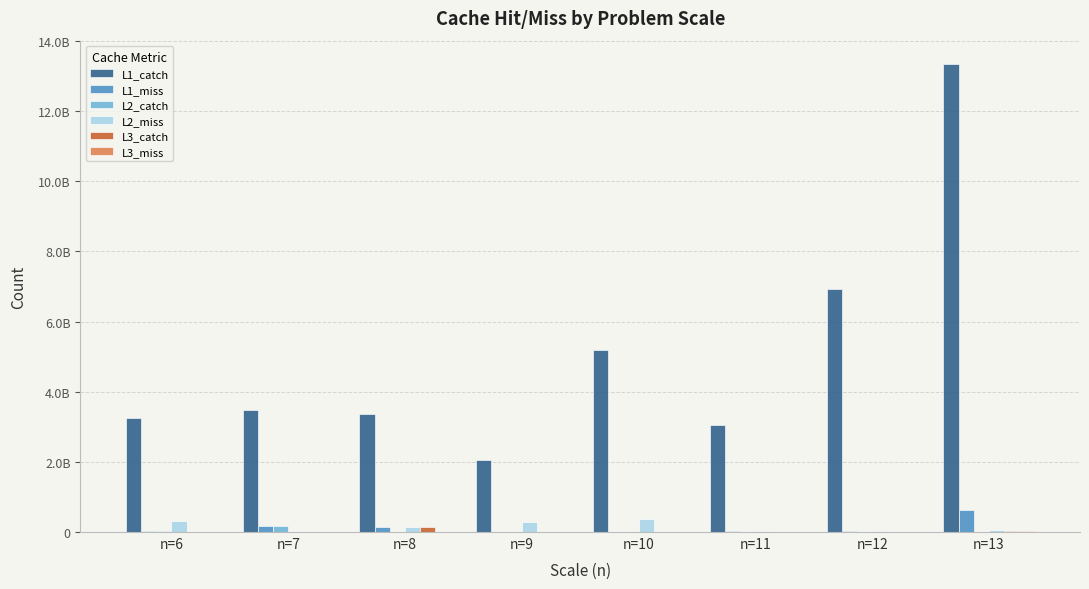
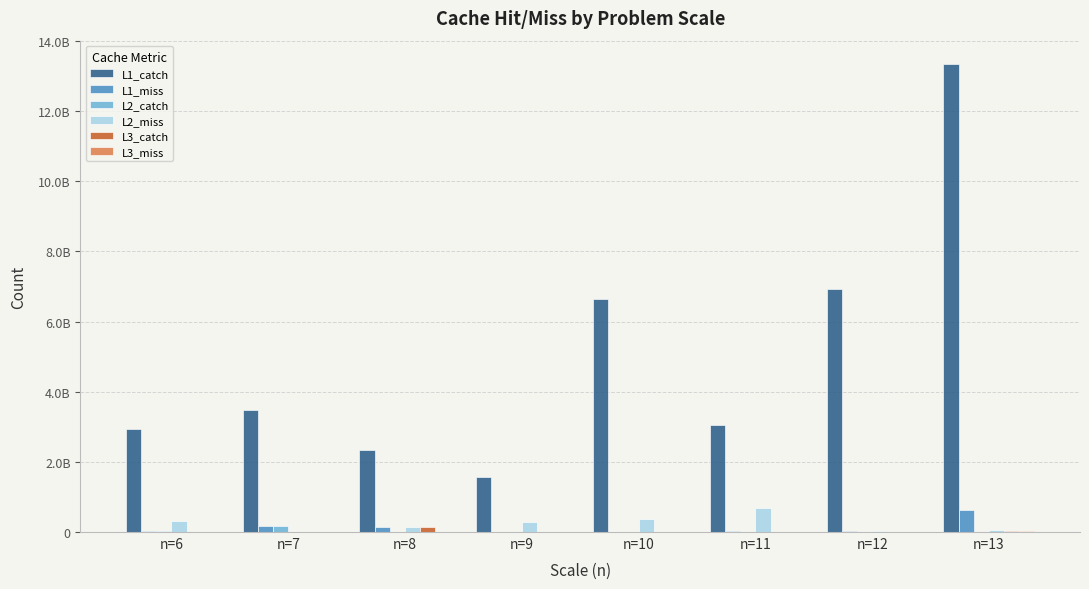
  {
    "L1_catch": {
-     "n=6": 3300000000,
+     "n=6": 3000000000,
      "n=7": 3500000000,
-     "n=8": 3400000000,
-     "n=9": 2100000000,
-     "n=10": 5200000000,
+     "n=8": 2300000000,
+     "n=9": 1600000000,
+     "n=10": 6600000000,
      "n=11": 3000000000,
      "n=12": 6900000000,
      "n=13": 13300000000
    },
    "L2_miss": {
      "n=6": 300000000,
      "n=8": 100000000,
      "n=9": 300000000,
      "n=10": 400000000,
-     "n=11": 0
+     "n=11": 700000000
    }
  }
